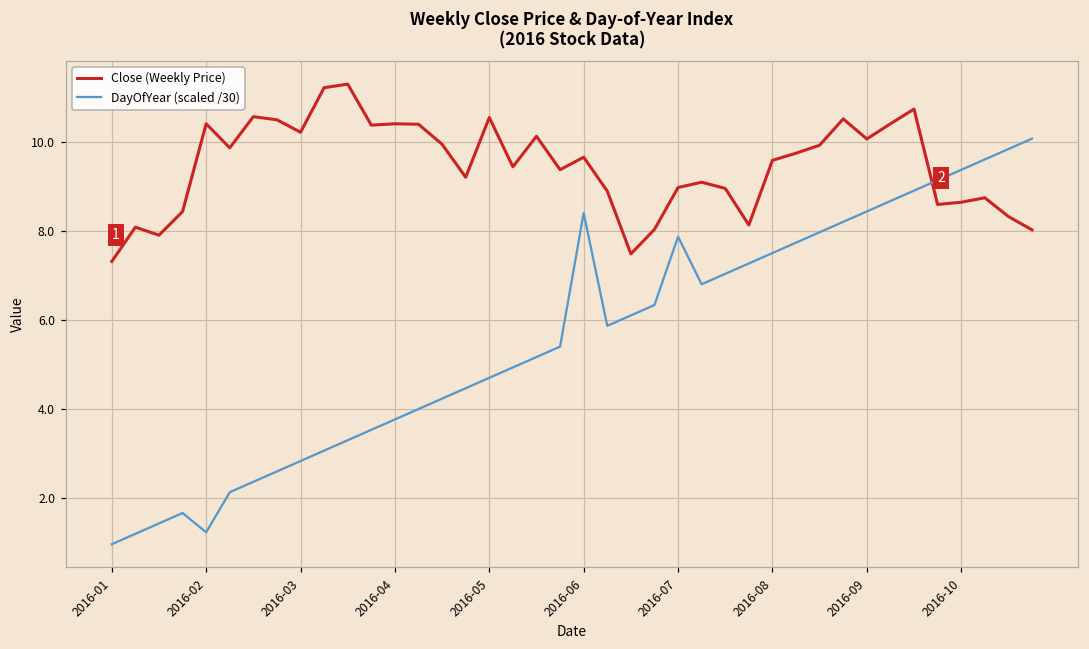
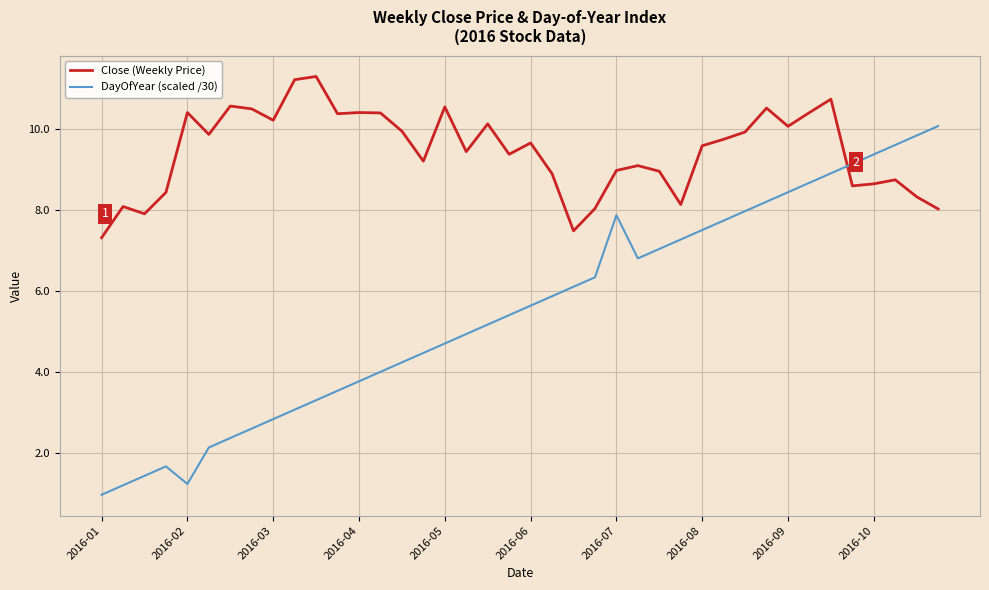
  {
    "Close (Weekly Price)": {
      "2016-01": 7.3,
      "2016-02": 10.4,
      "2016-03": 10.2,
      "2016-04": 10.4,
      "2016-05": 10.5,
      "2016-06": 9.7,
      "2016-07": 9.0,
      "2016-08": 9.6,
      "2016-09": 10.1,
      "2016-10": 8.6
    },
    "DayOfYear (scaled /30)": {
      "2016-01": 1.0,
      "2016-02": 1.2,
      "2016-03": 2.8,
      "2016-04": 3.8,
      "2016-05": 4.7,
-     "2016-06": 8.4,
+     "2016-06": 5.6,
      "2016-07": 7.9,
      "2016-08": 7.5,
      "2016-09": 8.4,
      "2016-10": 9.4
    }
  }
